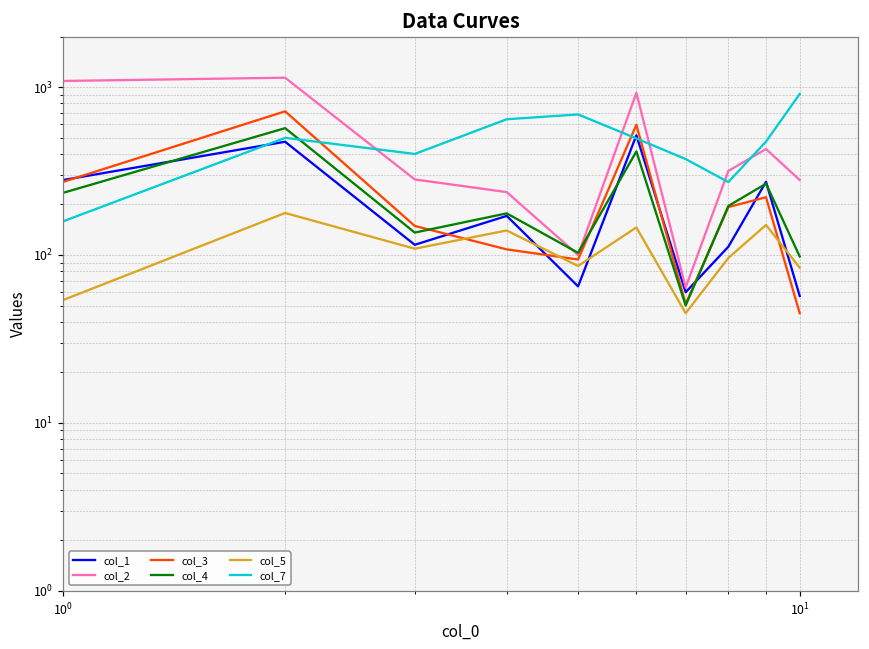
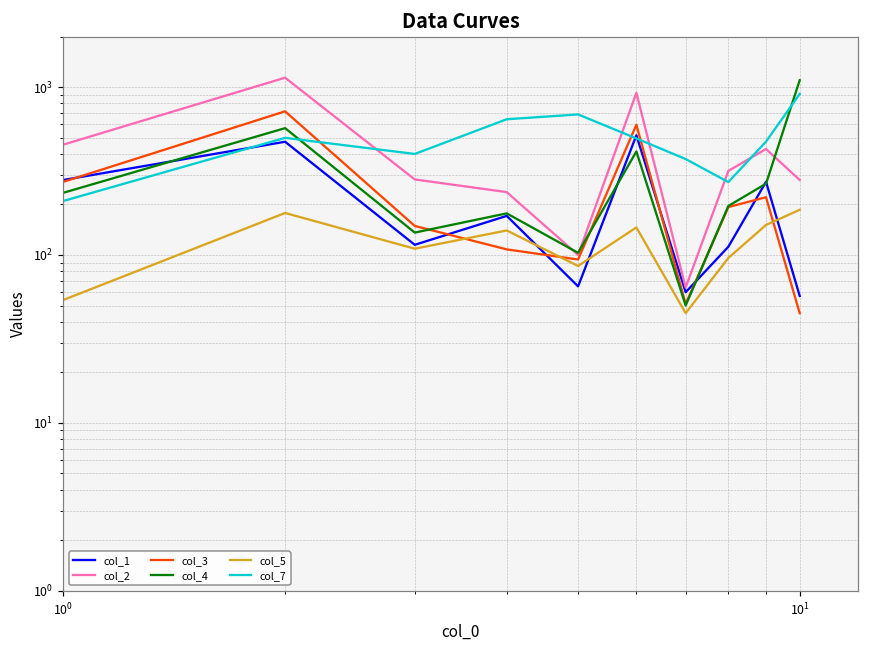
  {
    "col_1": {
      "10^1": 57
    },
    "col_2": {
-     "10^0": 1100,
+     "10^0": 460,
      "10^1": 280
    },
    "col_3": {
      "10^1": 45
    },
    "col_4": {
      "10^0": 240,
-     "10^1": 100
+     "10^1": 1100
    },
    "col_5": {
      "10^0": 54,
-     "10^1": 80
+     "10^1": 190
    },
    "col_7": {
-     "10^0": 160,
+     "10^0": 210,
      "10^1": 900
    }
  }
